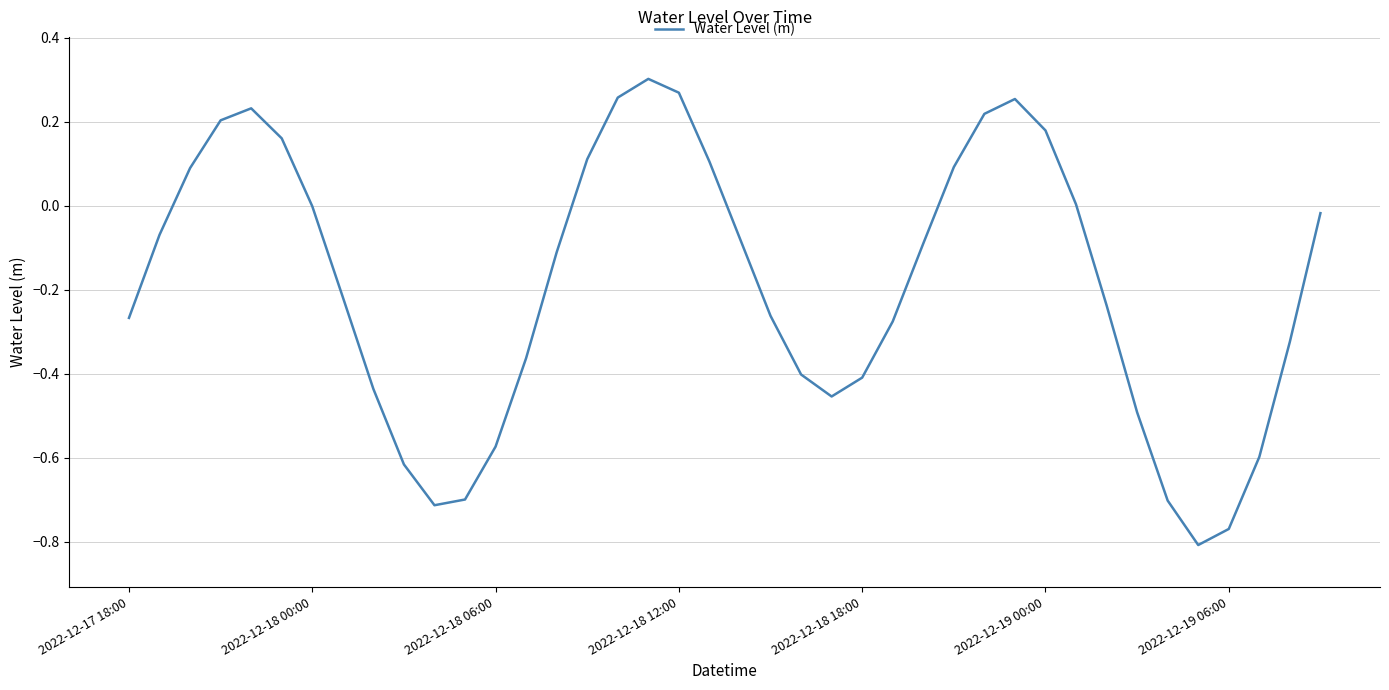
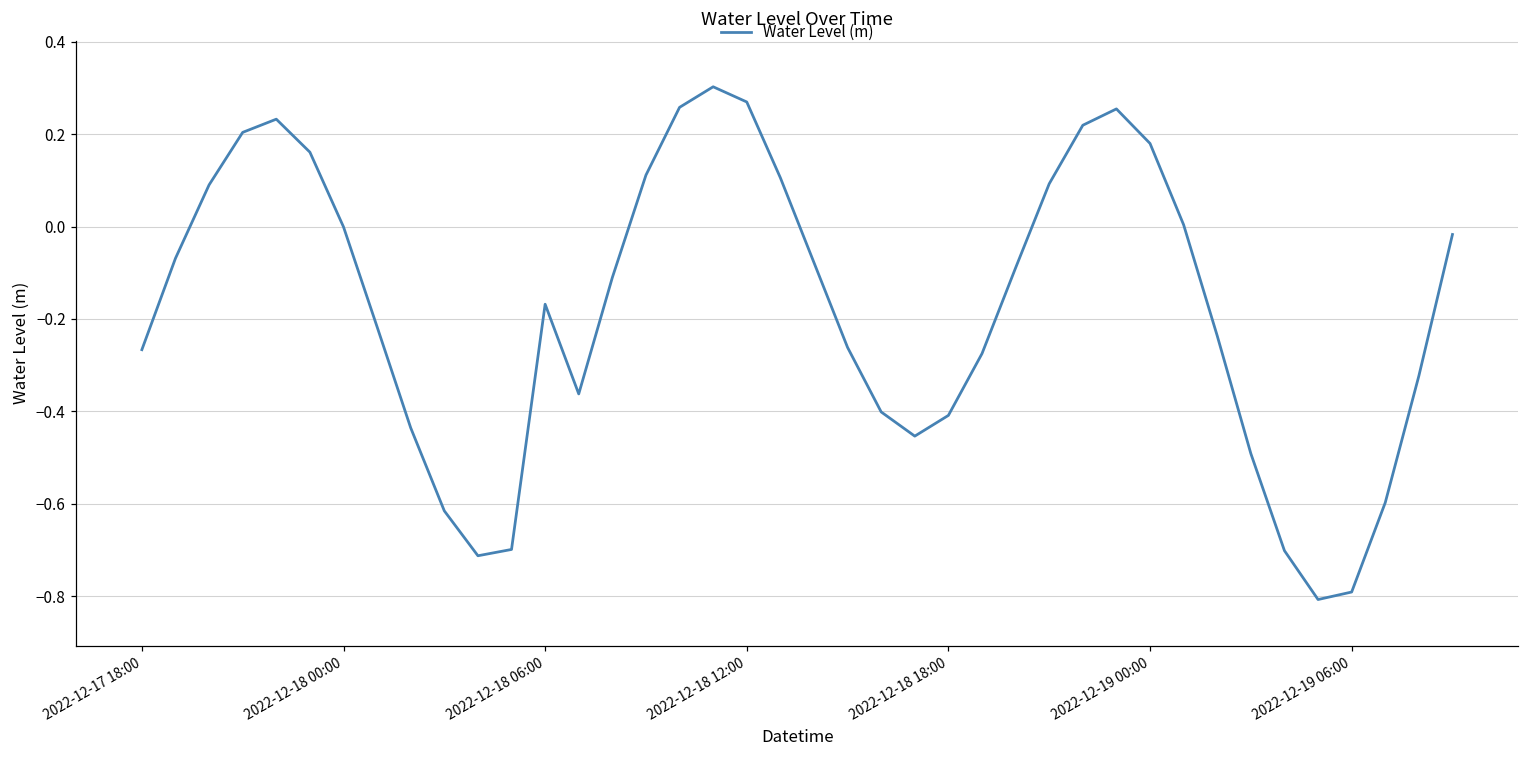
  {
    "2022-12-17 18:00": -0.27,
    "2022-12-18 00:00": 0.00,
-   "2022-12-18 06:00": -0.57,
+   "2022-12-18 06:00": -0.17,
    "2022-12-18 12:00": 0.27,
    "2022-12-18 18:00": -0.41,
    "2022-12-19 00:00": 0.18,
-   "2022-12-19 06:00": -0.77
+   "2022-12-19 06:00": -0.79
  }
